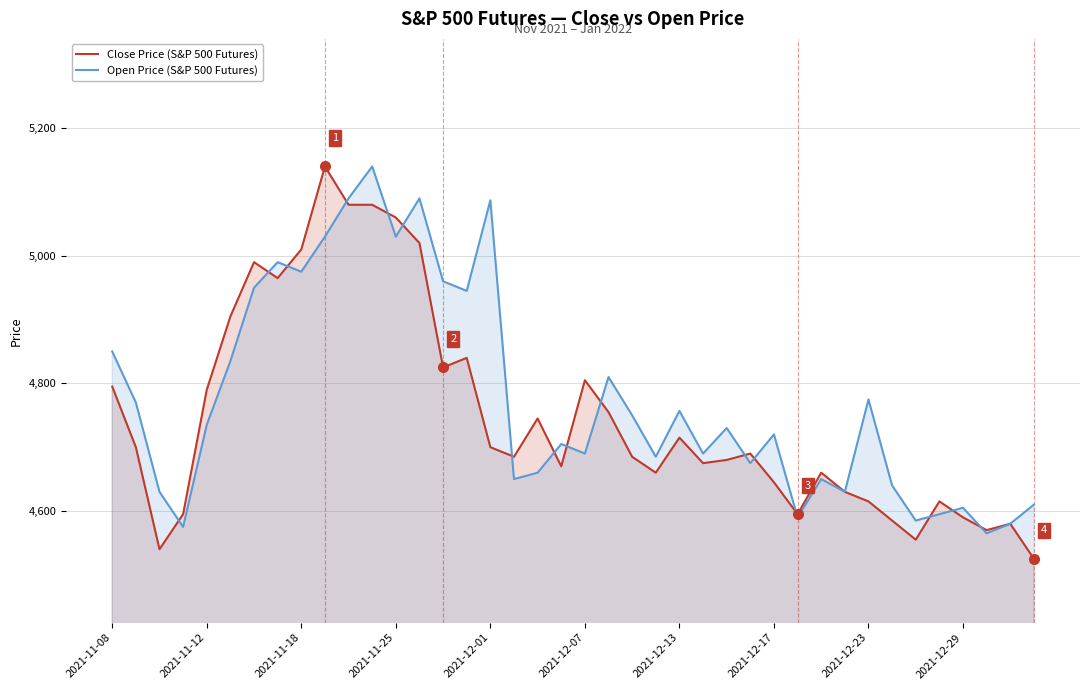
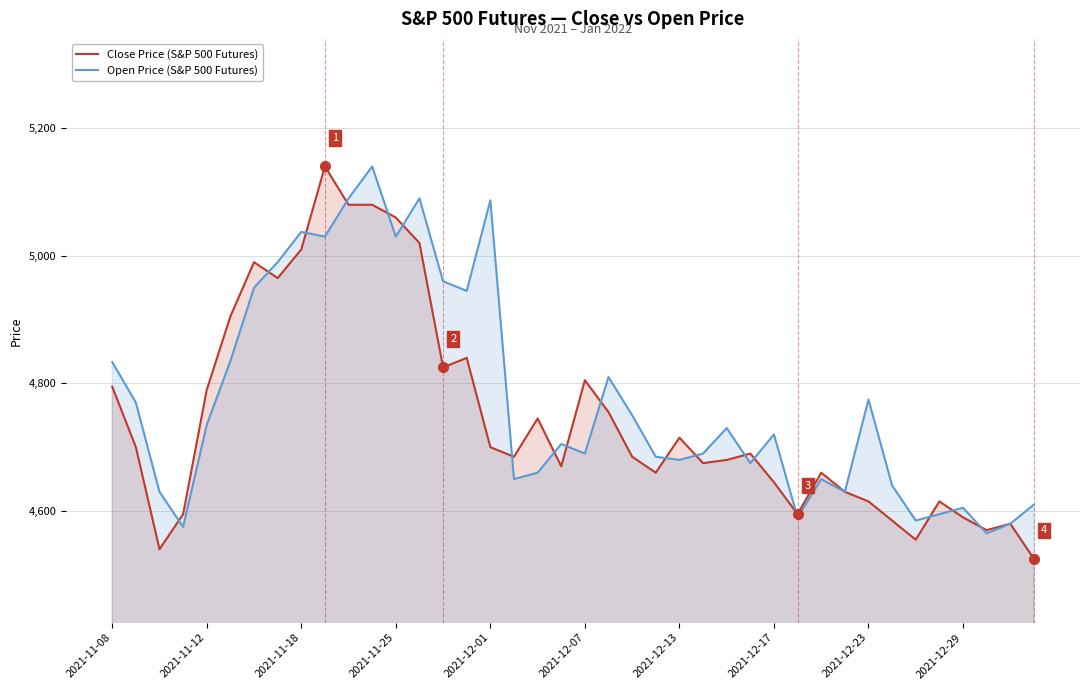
  {
    "Open Price (S&P 500 Futures)": {
-     "2021-11-08": "4,850",
+     "2021-11-08": "4,830",
      "2021-11-12": "4,740",
-     "2021-11-18": "4,980",
+     "2021-11-18": "5,040",
      "2021-11-25": "5,030",
      "2021-12-01": "5,090",
      "2021-12-07": "4,690",
-     "2021-12-13": "4,760",
+     "2021-12-13": "4,680",
      "2021-12-17": "4,720",
      "2021-12-23": "4,770",
      "2021-12-29": "4,610"
    }
  }
